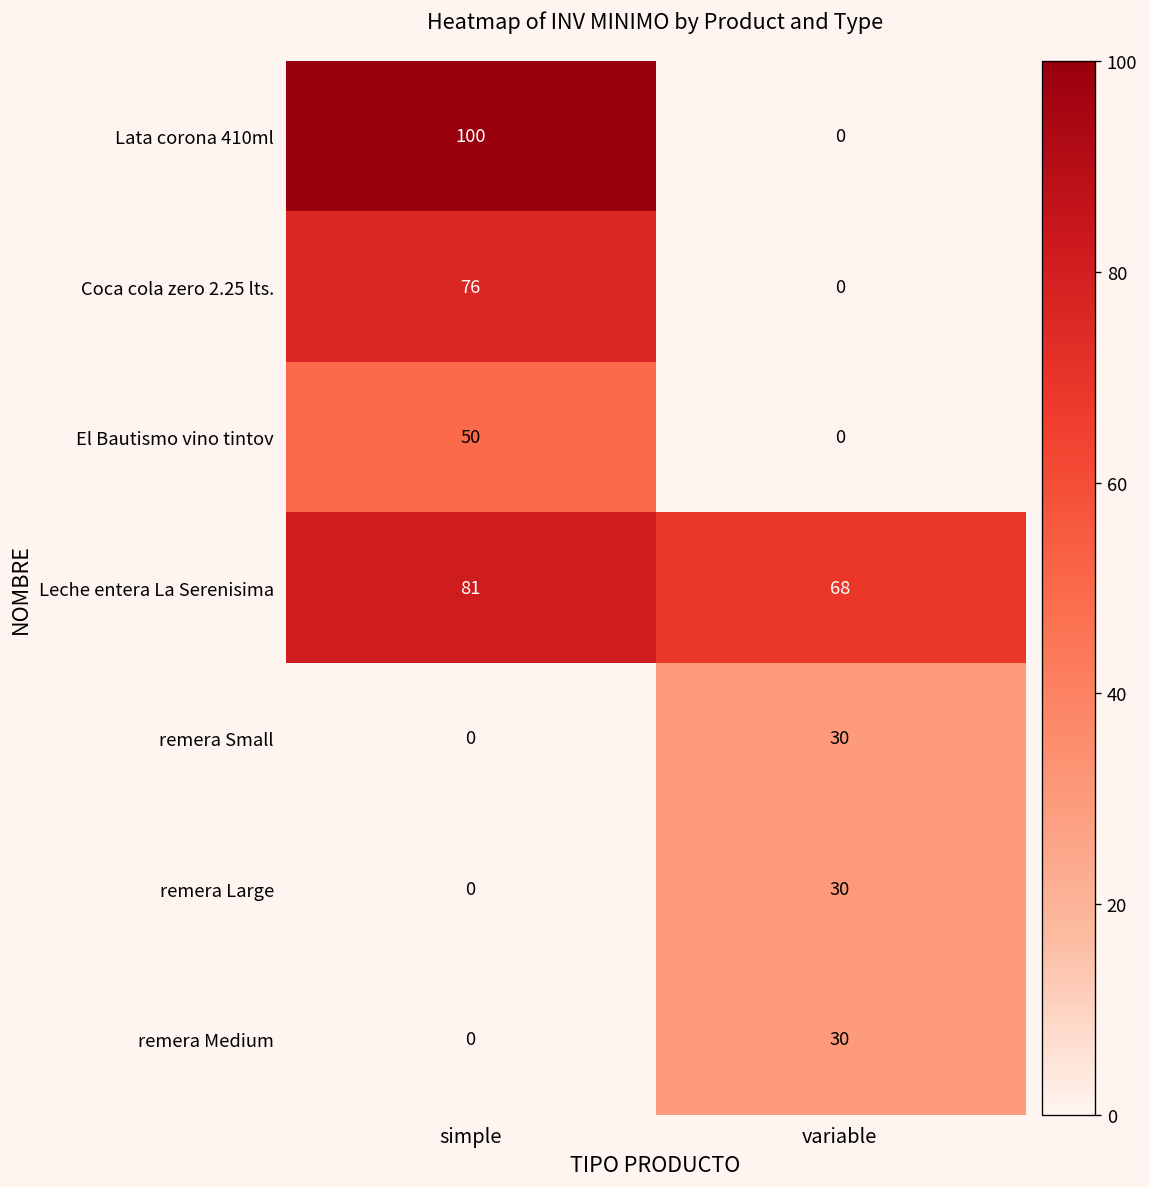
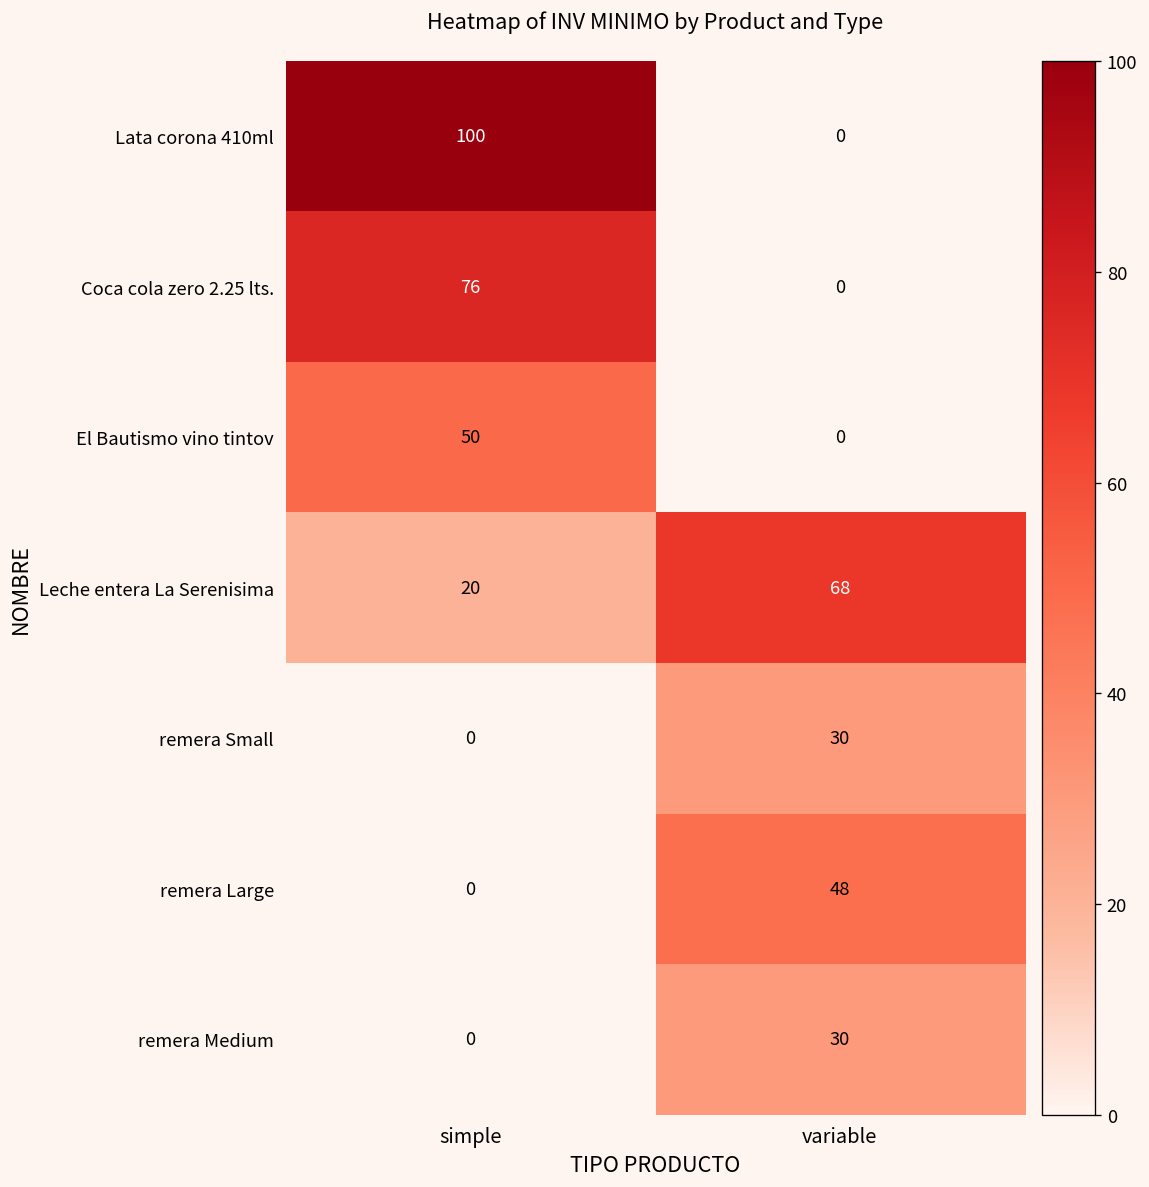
  {
    "Lata corona 410ml": {
      "simple": 100,
      "variable": 0
    },
    "Coca cola zero 2.25 lts.": {
      "simple": 76,
      "variable": 0
    },
    "El Bautismo vino tintov": {
      "simple": 50,
      "variable": 0
    },
    "Leche entera La Serenisima": {
-     "simple": 81,
+     "simple": 20,
      "variable": 68
    },
    "remera Small": {
      "simple": 0,
      "variable": 30
    },
    "remera Large": {
      "simple": 0,
-     "variable": 30
+     "variable": 48
    },
    "remera Medium": {
      "simple": 0,
      "variable": 30
    }
  }
